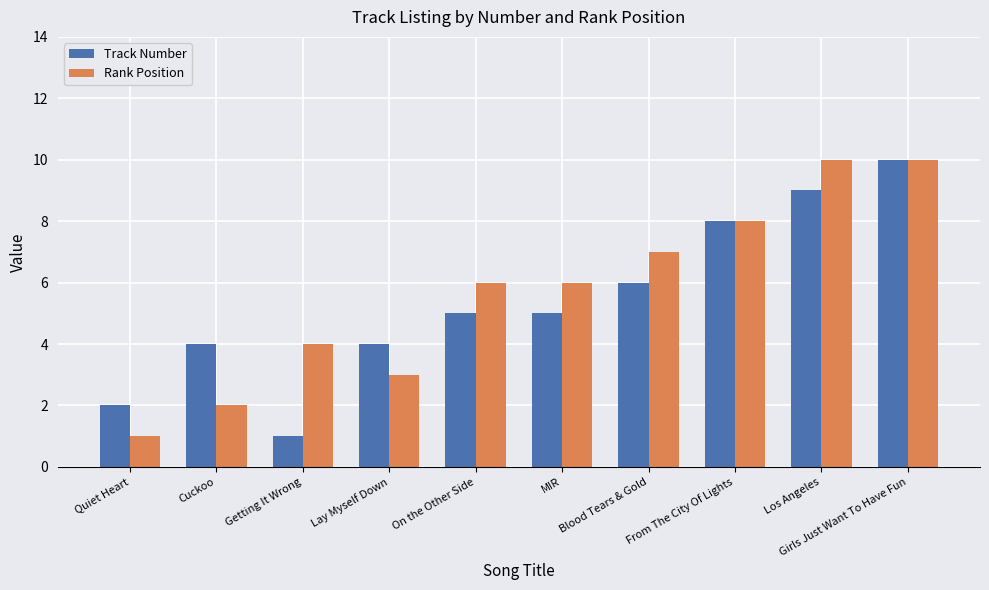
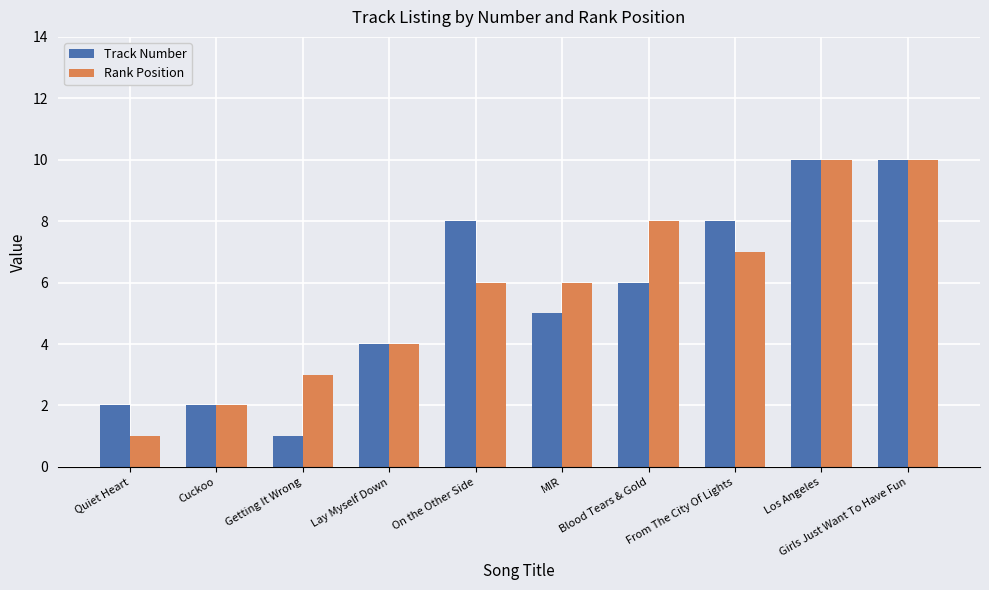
  {
    "Track Number": {
      "Quiet Heart": 2,
-     "Cuckoo": 4,
+     "Cuckoo": 2,
      "Getting It Wrong": 1,
      "Lay Myself Down": 4,
-     "On the Other Side": 5,
+     "On the Other Side": 8,
      "MIR": 5,
      "Blood Tears & Gold": 6,
      "From The City Of Lights": 8,
-     "Los Angeles": 9,
+     "Los Angeles": 10,
      "Girls Just Want To Have Fun": 10
    },
    "Rank Position": {
      "Quiet Heart": 1,
      "Cuckoo": 2,
-     "Getting It Wrong": 4,
-     "Lay Myself Down": 3,
+     "Getting It Wrong": 3,
+     "Lay Myself Down": 4,
      "On the Other Side": 6,
      "MIR": 6,
-     "Blood Tears & Gold": 7,
-     "From The City Of Lights": 8,
+     "Blood Tears & Gold": 8,
+     "From The City Of Lights": 7,
      "Los Angeles": 10,
      "Girls Just Want To Have Fun": 10
    }
  }
